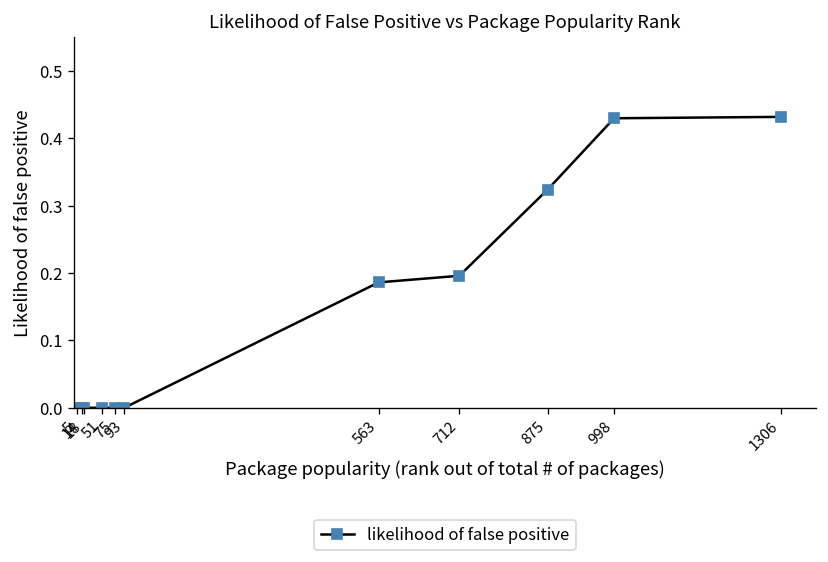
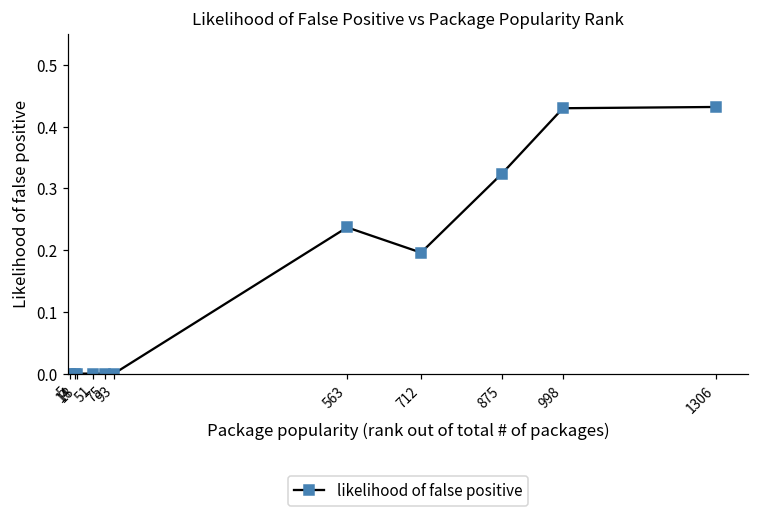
  {
    "5": 0.00,
    "14": 0.00,
    "18": 0.00,
    "51": 0.00,
    "75": 0.00,
    "93": 0.00,
-   "563": 0.19,
+   "563": 0.24,
    "712": 0.20,
    "875": 0.32,
    "998": 0.43,
    "1306": 0.43
  }
